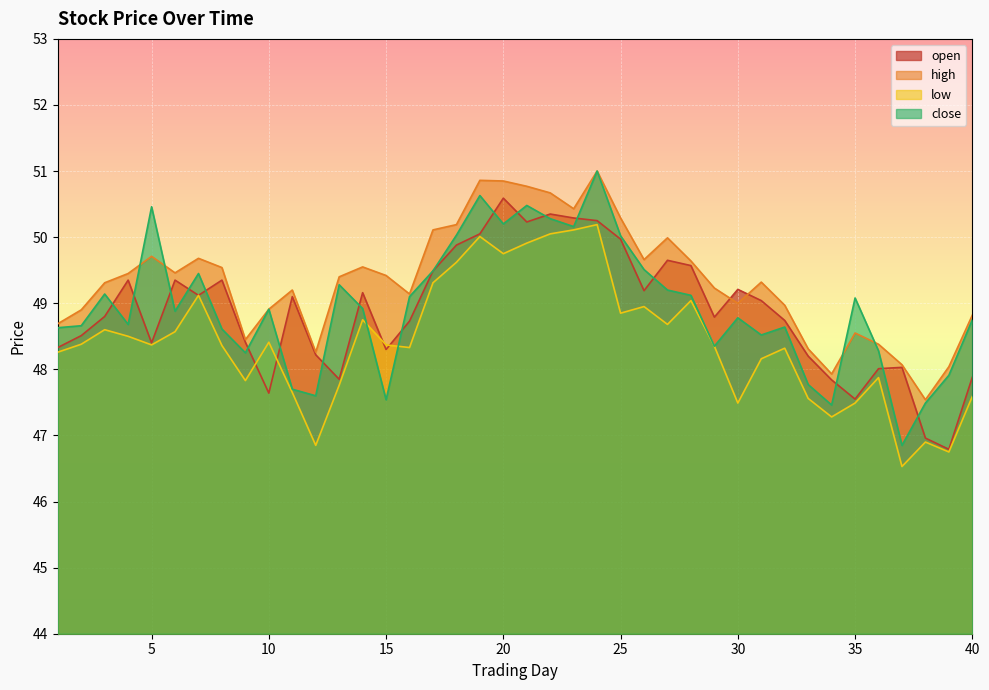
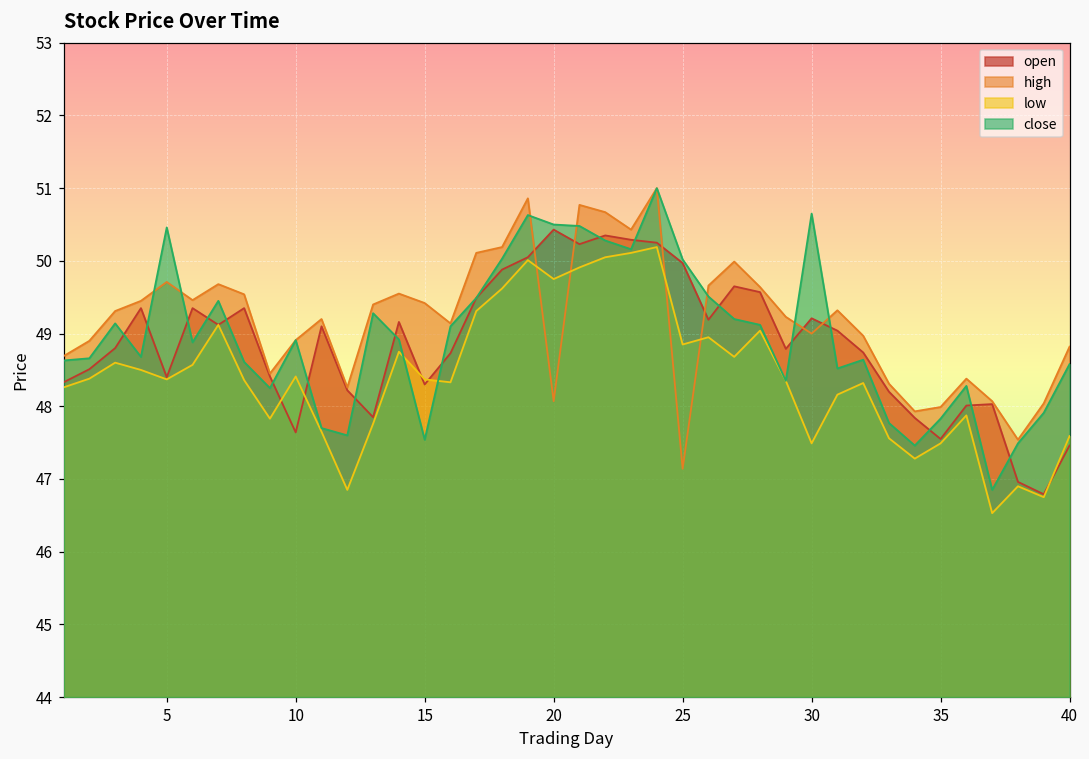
  {
    "open": {
      "10": 47.6,
      "15": 48.3,
-     "20": 50.6,
+     "20": 50.4,
      "25": 50.0,
      "30": 49.2,
      "35": 47.6,
-     "40": 47.9
+     "40": 47.5
    },
    "high": {
      "5": 49.7,
      "15": 49.4,
-     "20": 50.9,
-     "25": 50.3,
+     "20": 48.1,
+     "25": 47.1,
      "30": 49.0,
-     "35": 48.6,
+     "35": 48.0,
      "40": 48.8
    },
    "low": {
      "10": 48.4,
      "15": 48.4,
      "20": 49.8,
      "25": 48.9,
      "30": 47.5,
      "35": 47.5,
      "40": 47.6
    },
    "close": {
      "5": 50.5,
      "15": 47.5,
-     "20": 50.2,
+     "20": 50.5,
      "25": 50.0,
-     "30": 48.8,
-     "35": 49.1,
-     "40": 48.8
+     "30": 50.7,
+     "35": 47.8,
+     "40": 48.6
    }
  }
